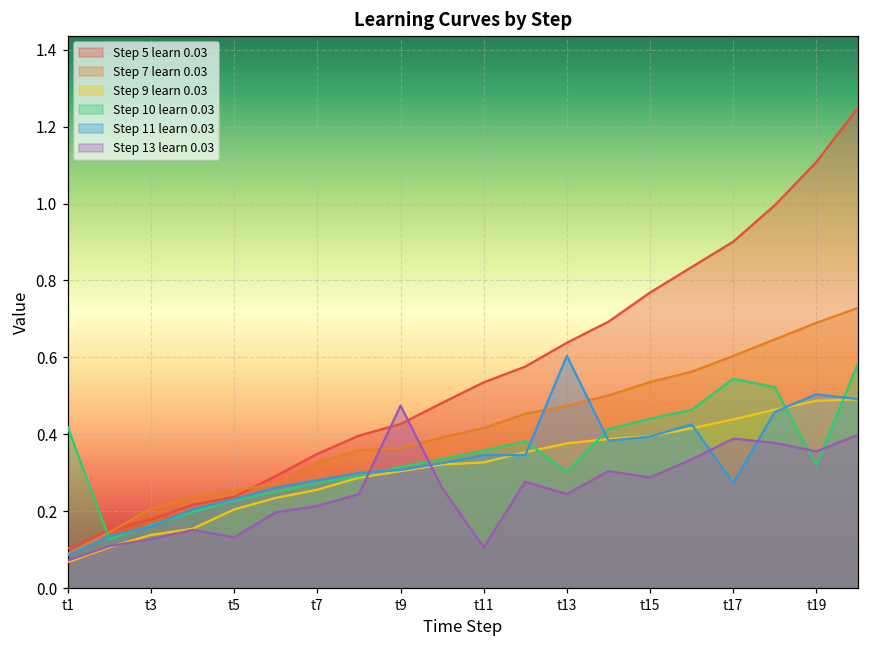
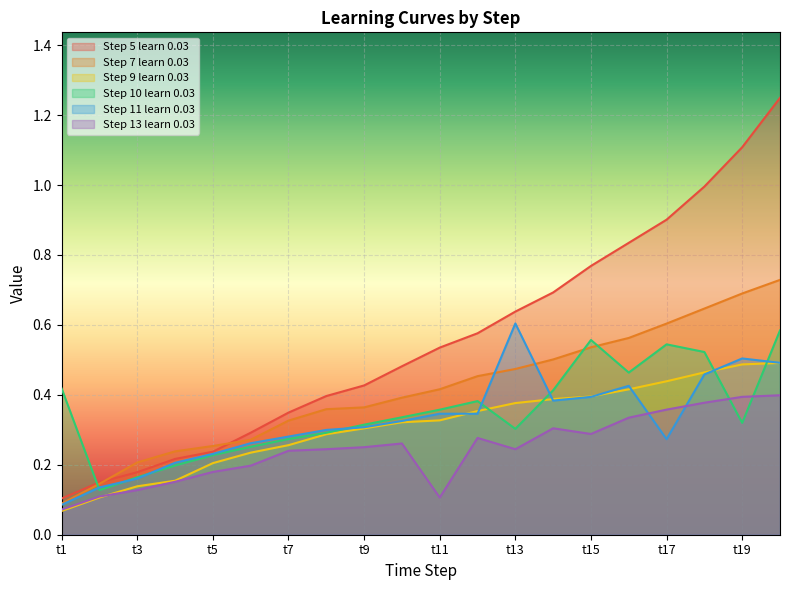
  {
    "Step 10 learn 0.03": {
      "t1": 0.42,
      "t11": 0.36,
      "t13": 0.30,
-     "t15": 0.44,
+     "t15": 0.56,
      "t17": 0.54,
      "t19": 0.32
    },
    "Step 11 learn 0.03": {
      "t11": 0.35,
      "t13": 0.60,
      "t17": 0.27,
      "t19": 0.50
    },
    "Step 13 learn 0.03": {
      "t3": 0.13,
-     "t5": 0.13,
-     "t7": 0.21,
-     "t9": 0.47,
+     "t5": 0.18,
+     "t7": 0.24,
+     "t9": 0.25,
      "t11": 0.11,
      "t13": 0.24,
      "t15": 0.29,
-     "t17": 0.39,
-     "t19": 0.36
+     "t17": 0.36,
+     "t19": 0.39
    }
  }
